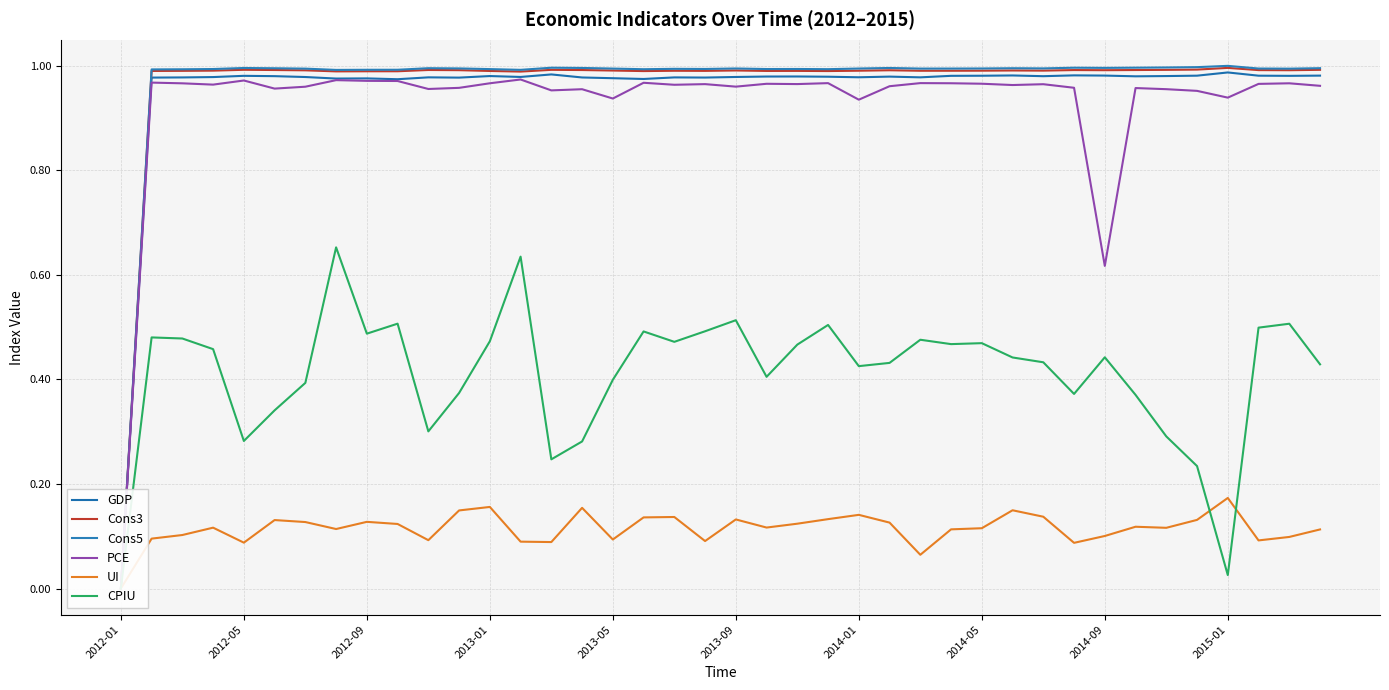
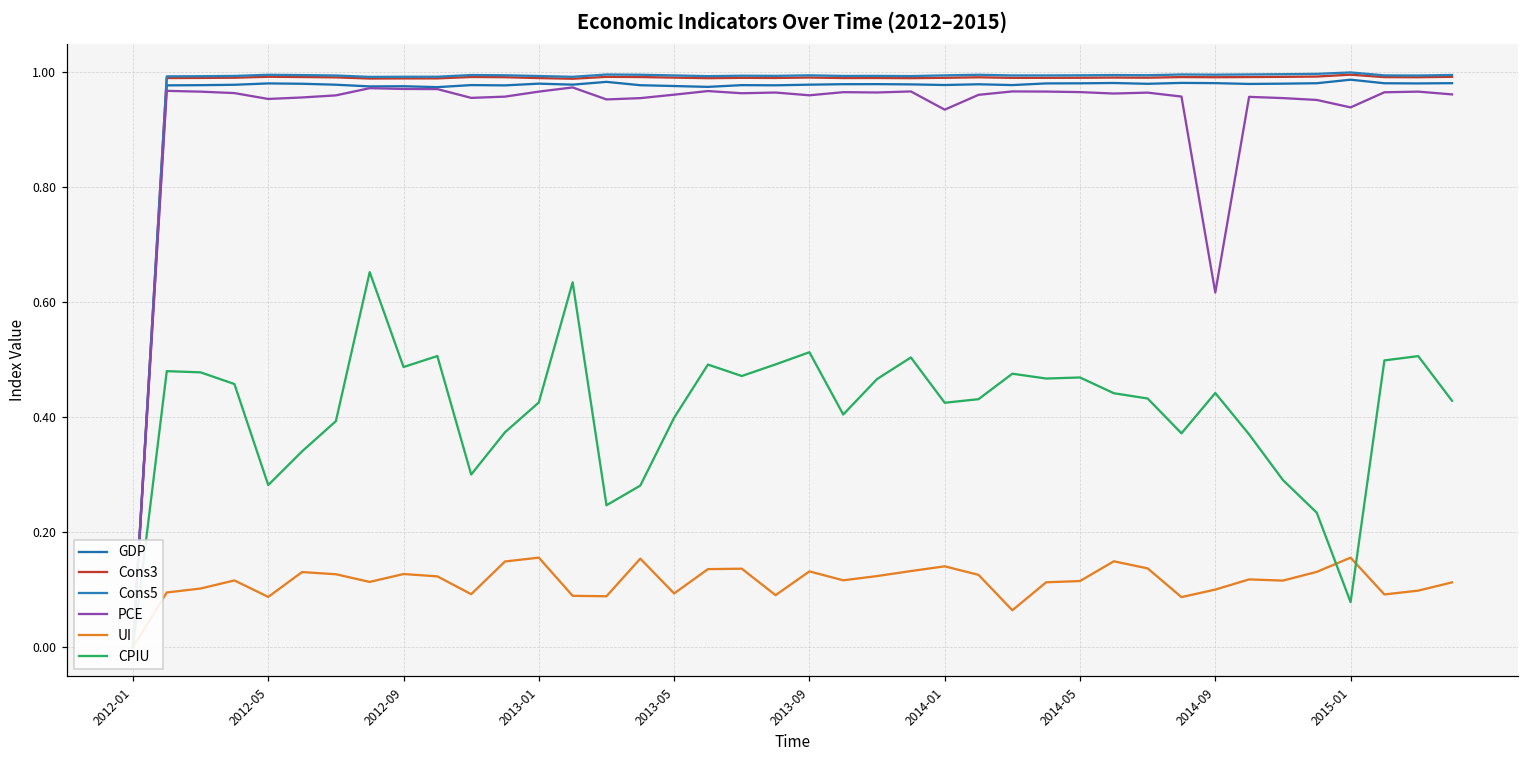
  {
    "PCE": {
-     "2012-05": 0.97,
+     "2012-05": 0.95,
      "2013-01": 0.97,
-     "2013-05": 0.94,
+     "2013-05": 0.96,
      "2013-09": 0.96,
      "2014-01": 0.94,
      "2014-05": 0.97,
      "2014-09": 0.62,
      "2015-01": 0.94
    },
    "UI": {
      "2012-05": 0.09,
      "2012-09": 0.13,
      "2013-01": 0.16,
      "2013-05": 0.09,
      "2013-09": 0.13,
      "2014-01": 0.14,
      "2014-05": 0.12,
      "2014-09": 0.10,
-     "2015-01": 0.17
+     "2015-01": 0.16
    },
    "CPIU": {
      "2012-05": 0.28,
      "2012-09": 0.49,
-     "2013-01": 0.47,
+     "2013-01": 0.43,
      "2013-05": 0.40,
      "2013-09": 0.51,
      "2014-01": 0.43,
      "2014-05": 0.47,
      "2014-09": 0.44,
-     "2015-01": 0.03
+     "2015-01": 0.08
    }
  }
